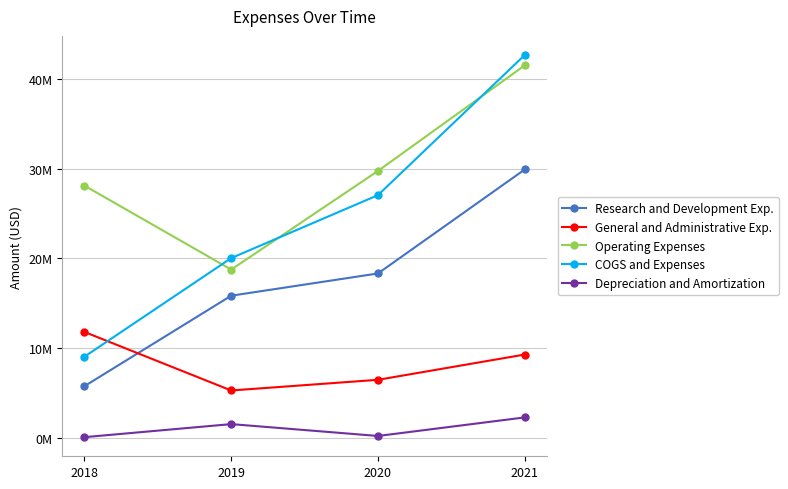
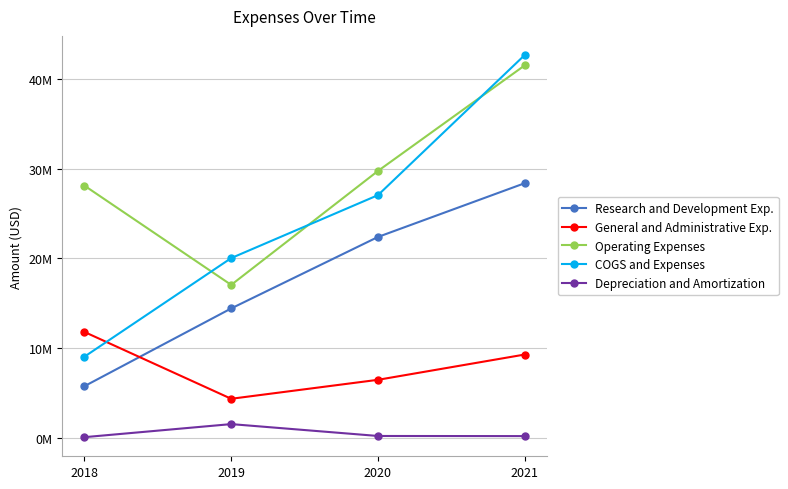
  {
    "Research and Development Exp.": {
      "2018": 6000000,
-     "2019": 16000000,
-     "2020": 18000000,
-     "2021": 30000000
+     "2019": 14000000,
+     "2020": 22000000,
+     "2021": 28000000
    },
    "General and Administrative Exp.": {
      "2018": 12000000,
-     "2019": 5000000,
+     "2019": 4000000,
      "2020": 6000000,
      "2021": 9000000
    },
    "Operating Expenses": {
      "2018": 28000000,
-     "2019": 19000000,
+     "2019": 17000000,
      "2020": 30000000,
      "2021": 42000000
    },
    "COGS and Expenses": {
      "2018": 9000000,
      "2019": 20000000,
      "2020": 27000000,
      "2021": 43000000
    },
    "Depreciation and Amortization": {
      "2018": 0,
      "2019": 2000000,
      "2020": 0,
-     "2021": 2000000
+     "2021": 0
    }
  }
